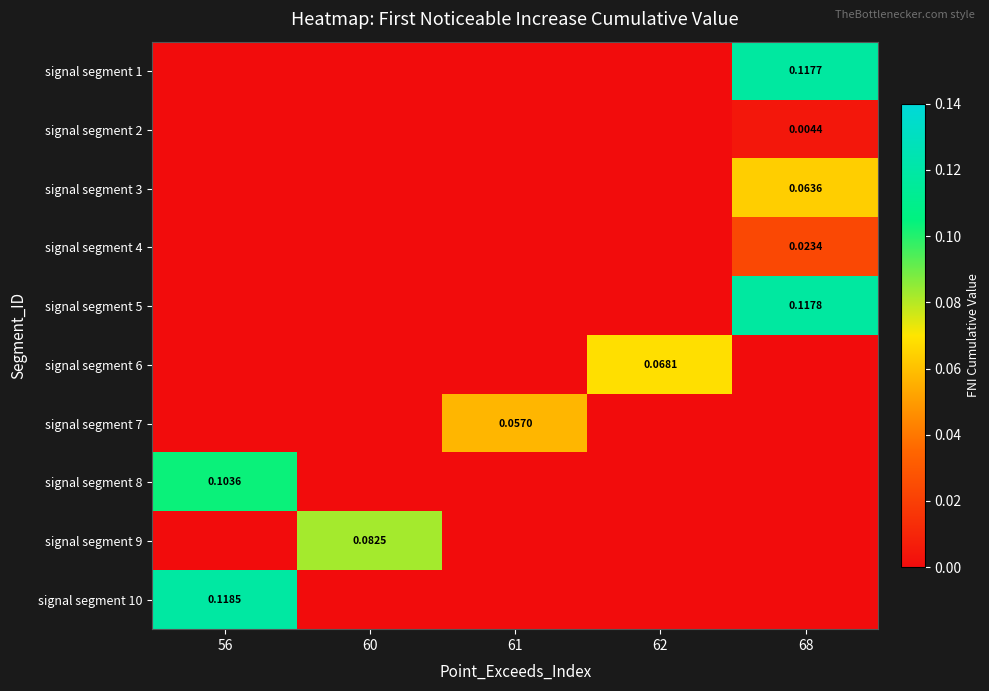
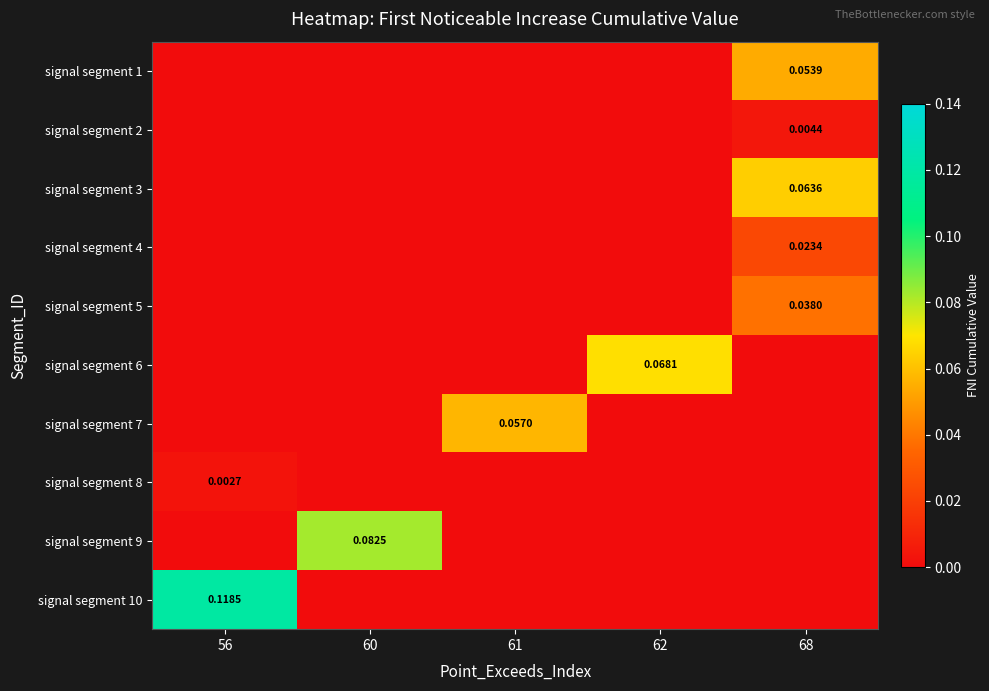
  {
    "signal segment 1": {
-     "68": 0.1177
+     "68": 0.0539
    },
    "signal segment 2": {
      "68": 0.0044
    },
    "signal segment 3": {
      "68": 0.0636
    },
    "signal segment 4": {
      "68": 0.0234
    },
    "signal segment 5": {
-     "68": 0.1178
+     "68": 0.0380
    },
    "signal segment 6": {
      "62": 0.0681
    },
    "signal segment 7": {
      "61": 0.0570
    },
    "signal segment 8": {
-     "56": 0.1036
+     "56": 0.0027
    },
    "signal segment 9": {
      "60": 0.0825
    },
    "signal segment 10": {
      "56": 0.1185
    }
  }
